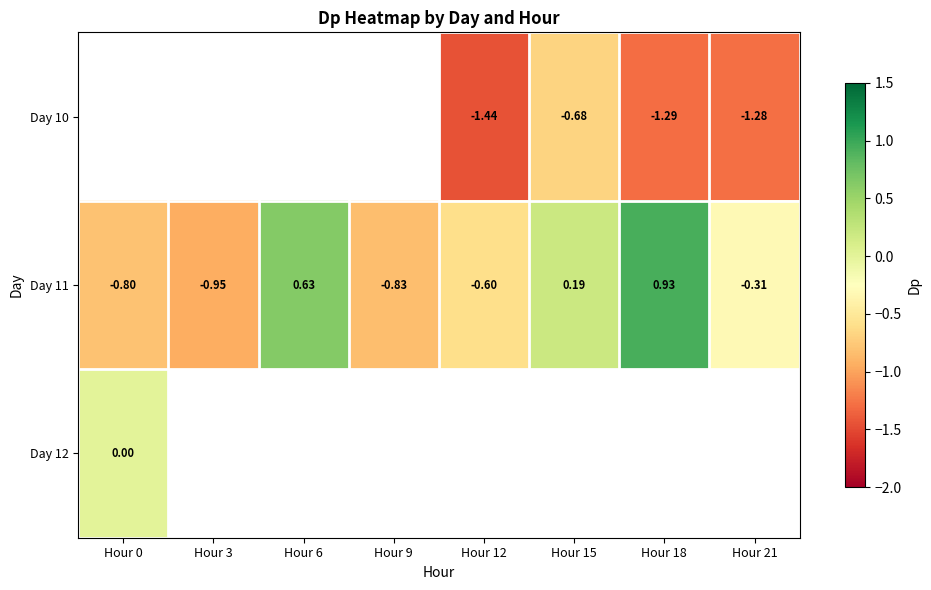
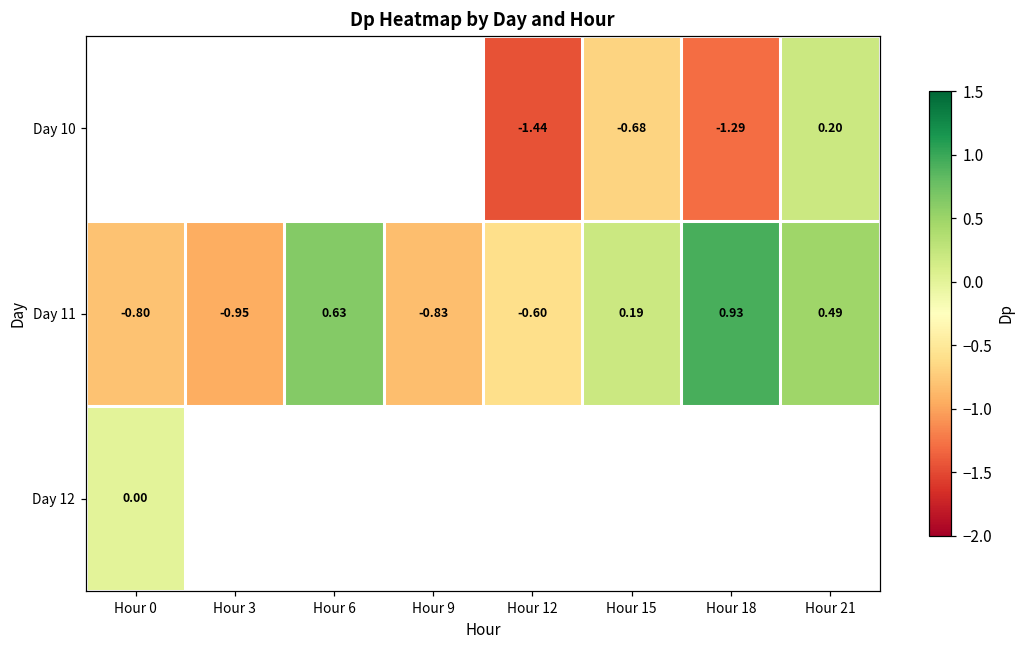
  {
    "Day 10": {
      "Hour 12": -1.44,
      "Hour 15": -0.68,
      "Hour 18": -1.29,
-     "Hour 21": -1.28
+     "Hour 21": 0.20
    },
    "Day 11": {
      "Hour 0": -0.80,
      "Hour 3": -0.95,
      "Hour 6": 0.63,
      "Hour 9": -0.83,
      "Hour 12": -0.60,
      "Hour 15": 0.19,
      "Hour 18": 0.93,
-     "Hour 21": -0.31
+     "Hour 21": 0.49
    },
    "Day 12": {
      "Hour 0": 0.00
    }
  }
